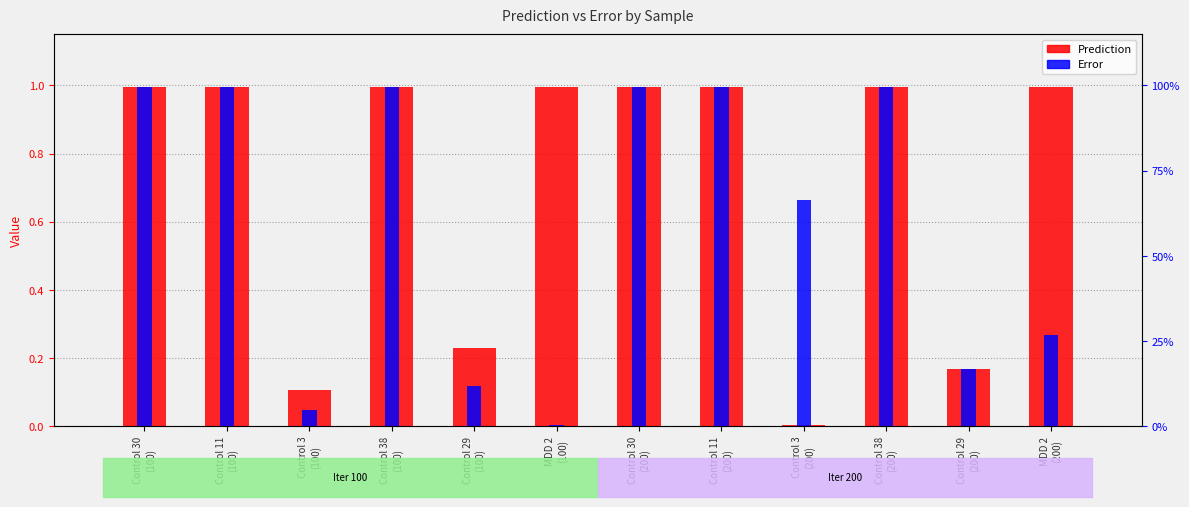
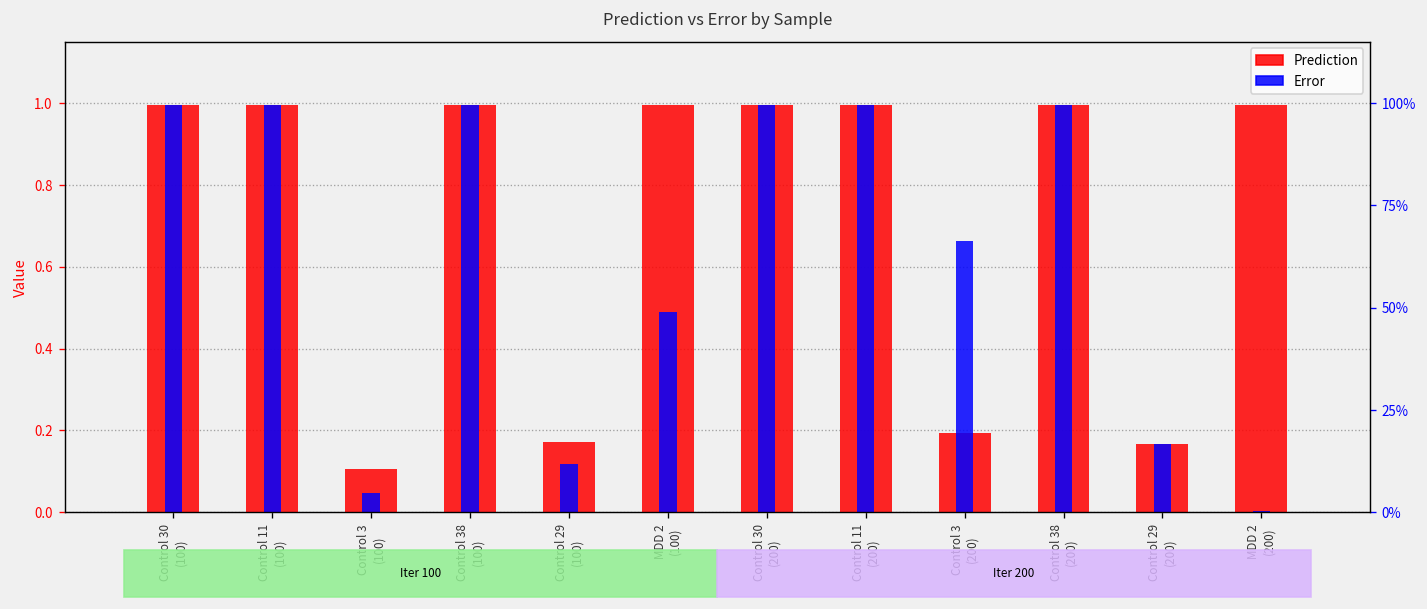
  {
    "Prediction": {
      "Control 30 (100)": 1.00,
      "Control 11 (100)": 1.00,
      "Control 3 (100)": 0.11,
      "Control 38 (100)": 1.00,
-     "Control 29 (100)": 0.23,
+     "Control 29 (100)": 0.17,
      "MDD 2 (100)": 1.00,
      "Control 30 (200)": 1.00,
      "Control 11 (200)": 1.00,
-     "Control 3 (200)": 0.00,
+     "Control 3 (200)": 0.19,
      "Control 38 (200)": 1.00,
      "Control 29 (200)": 0.17,
      "MDD 2 (200)": 1.00
    },
    "Error": {
      "Control 30 (100)": 1.00,
      "Control 11 (100)": 1.00,
      "Control 38 (100)": 1.00,
-     "MDD 2 (100)": 0.00,
+     "MDD 2 (100)": 0.49,
      "Control 30 (200)": 1.00,
      "Control 11 (200)": 1.00,
      "Control 3 (200)": 0.66,
      "Control 38 (200)": 1.00,
      "Control 29 (200)": 0.17,
-     "MDD 2 (200)": 0.27
+     "MDD 2 (200)": 0.00
    }
  }
